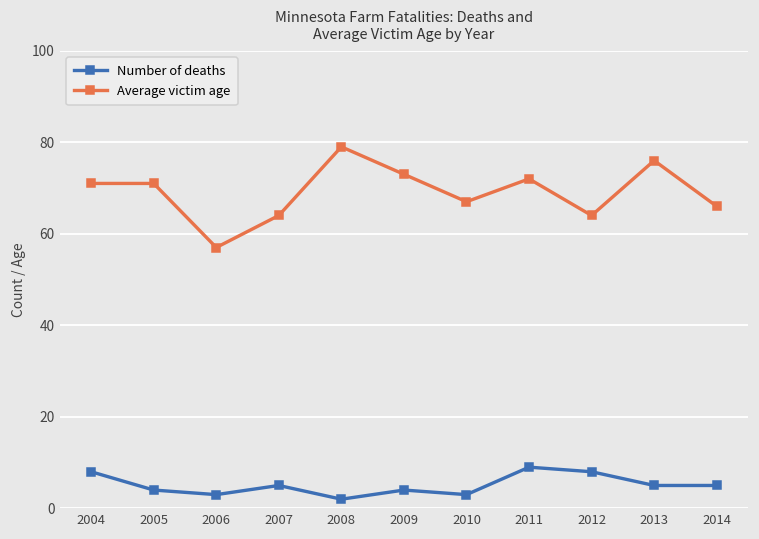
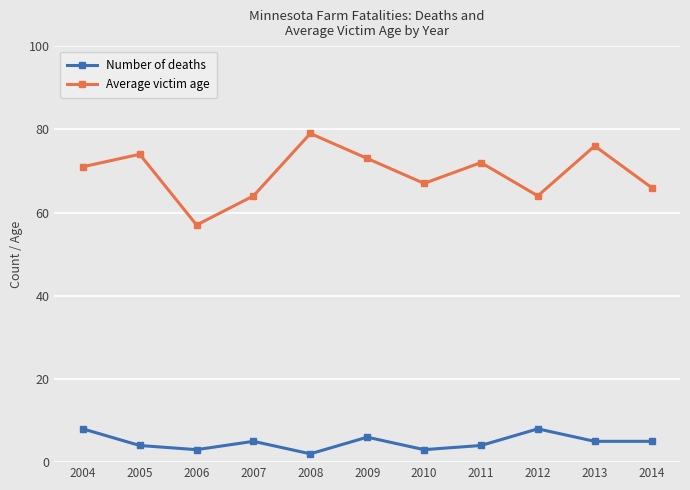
  {
    "Number of deaths": {
      "2004": 8,
      "2005": 4,
      "2006": 3,
      "2007": 5,
      "2008": 2,
-     "2009": 4,
+     "2009": 6,
      "2010": 3,
-     "2011": 9,
+     "2011": 4,
      "2012": 8,
      "2013": 5,
      "2014": 5
    },
    "Average victim age": {
      "2004": 71,
-     "2005": 71,
+     "2005": 74,
      "2006": 57,
      "2007": 64,
      "2008": 79,
      "2009": 73,
      "2010": 67,
      "2011": 72,
      "2012": 64,
      "2013": 76,
      "2014": 66
    }
  }
